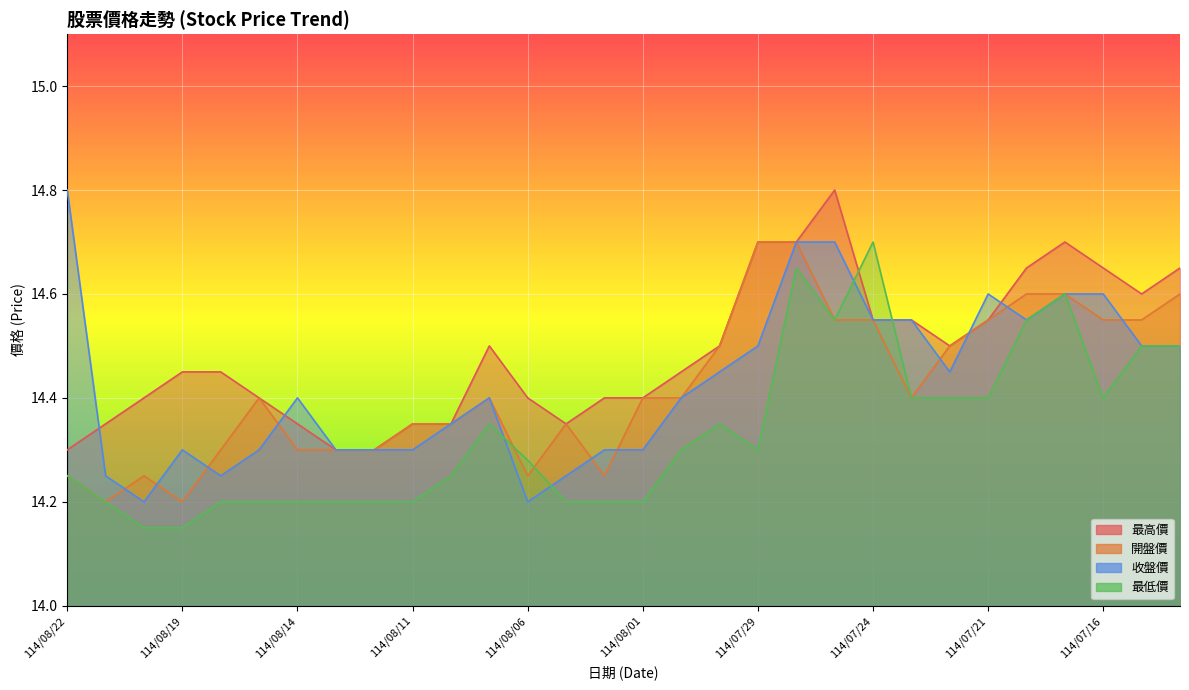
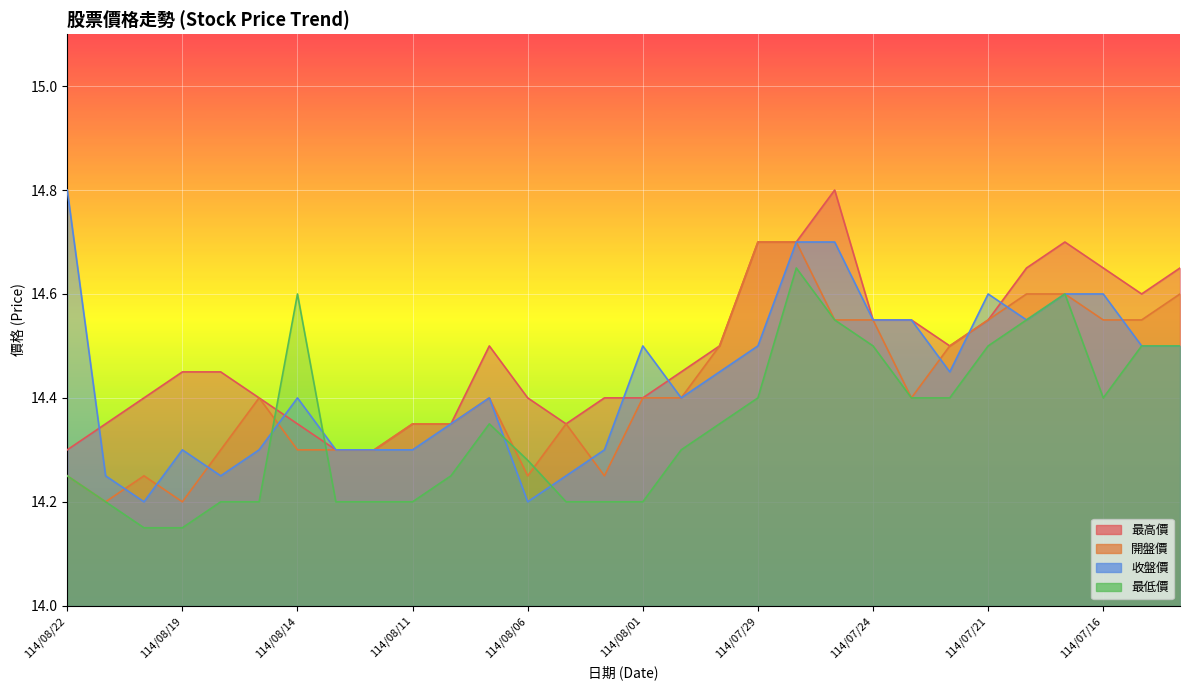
  {
    "收盤價": {
      "114/08/22": 14.8,
      "114/08/19": 14.3,
      "114/08/14": 14.4,
      "114/08/11": 14.3,
      "114/08/06": 14.2,
-     "114/08/01": 14.3,
+     "114/08/01": 14.5,
      "114/07/29": 14.5,
      "114/07/21": 14.6,
      "114/07/16": 14.6
    },
    "最低價": {
      "114/08/19": 14.15,
-     "114/08/14": 14.2,
+     "114/08/14": 14.6,
      "114/08/11": 14.2,
      "114/08/06": 14.28,
      "114/08/01": 14.2,
-     "114/07/29": 14.3,
-     "114/07/24": 14.7,
-     "114/07/21": 14.4,
+     "114/07/29": 14.4,
+     "114/07/24": 14.5,
+     "114/07/21": 14.5,
      "114/07/16": 14.4
    }
  }
